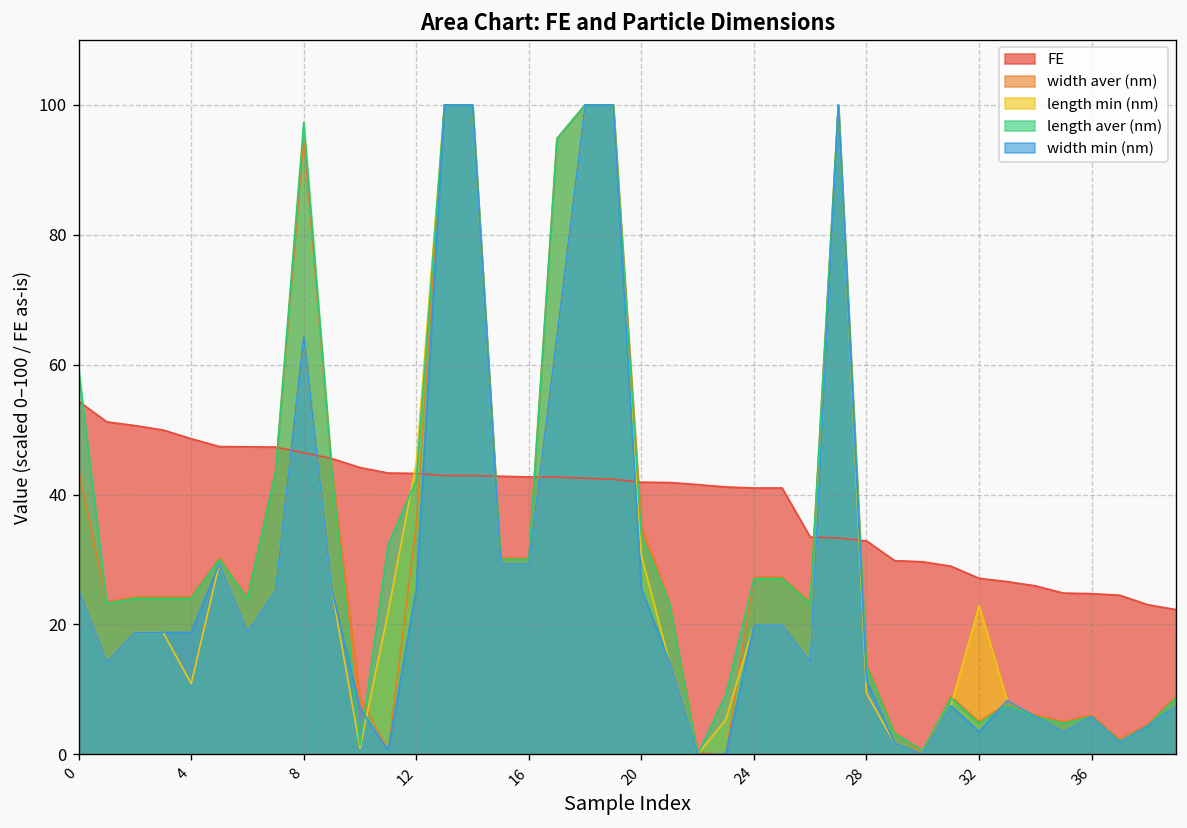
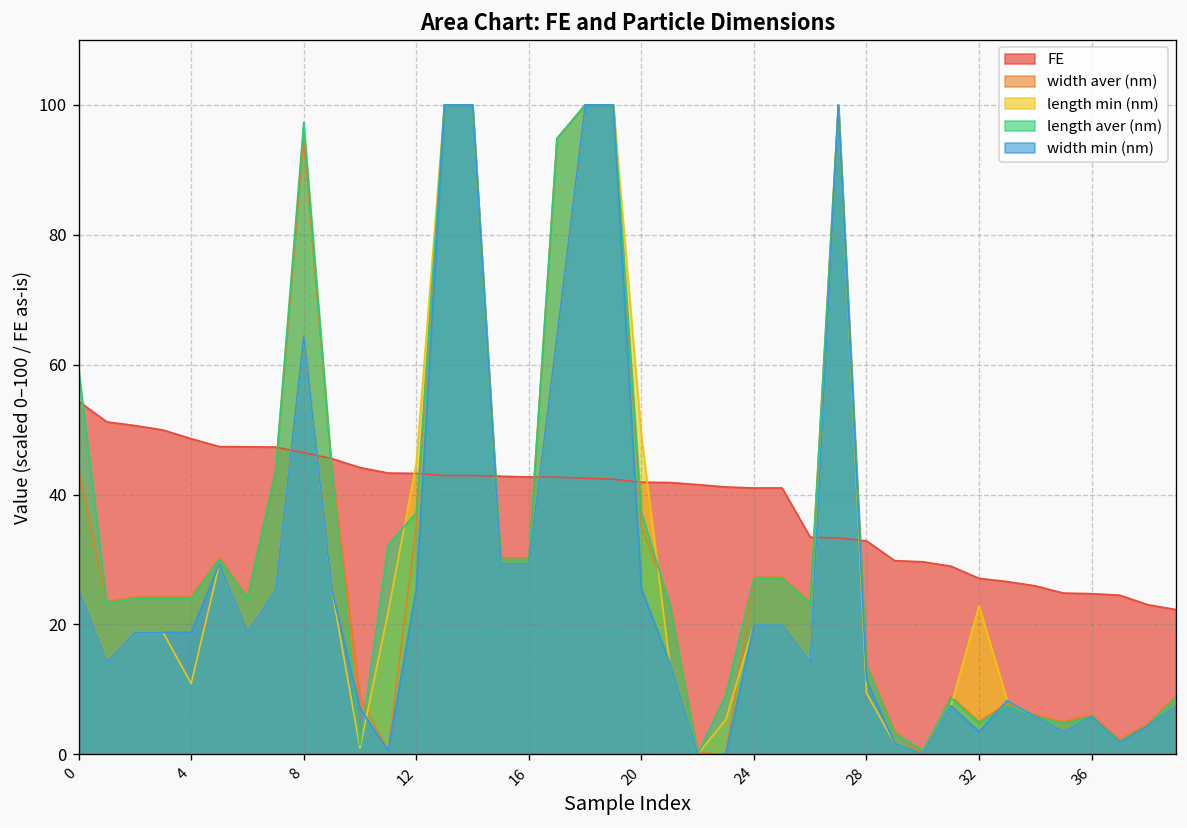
  {
    "length min (nm)": {
      "4": 11,
      "12": 45,
-     "20": 31,
+     "20": 49,
      "28": 9,
      "32": 23
    },
    "length aver (nm)": {
      "0": 59,
      "8": 97,
-     "12": 42,
-     "20": 34
+     "12": 37,
+     "20": 37
    },
    "width min (nm)": {
      "4": 19,
      "12": 25,
      "20": 25,
      "28": 11,
      "32": 3
    }
  }
